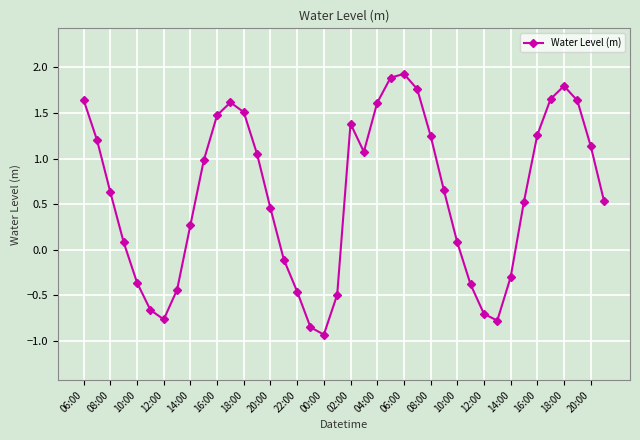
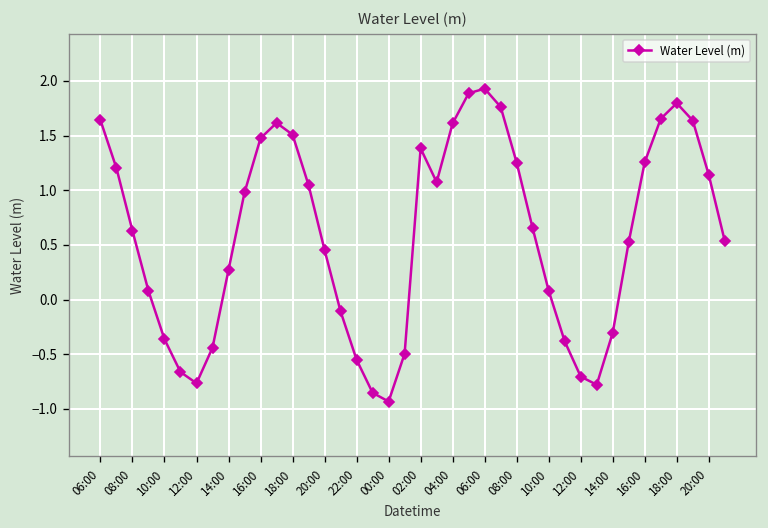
  {
-   "22:00": -0.5,
+   "22:00": -0.6,
    "00:00": -0.9,
    "02:00": 1.4,
    "04:00": 1.6
  }
